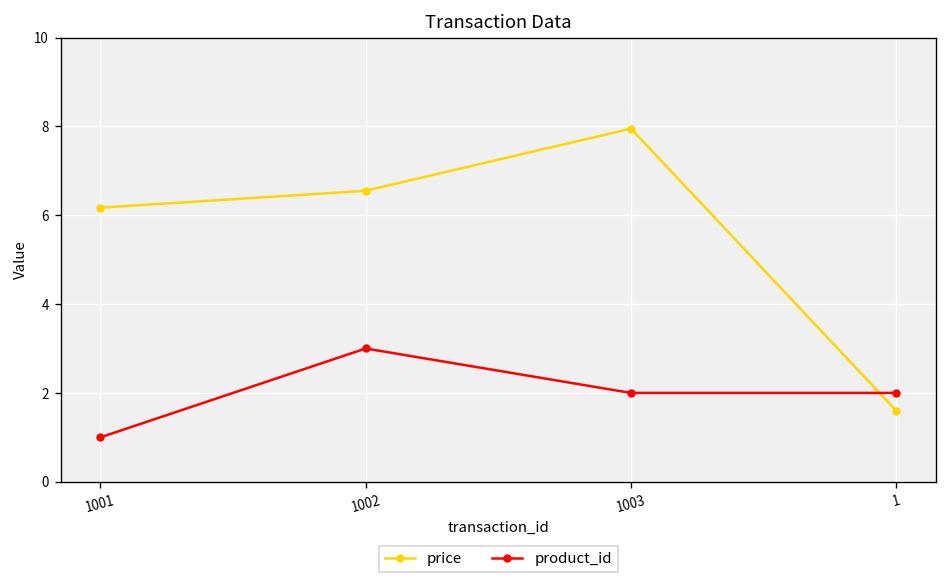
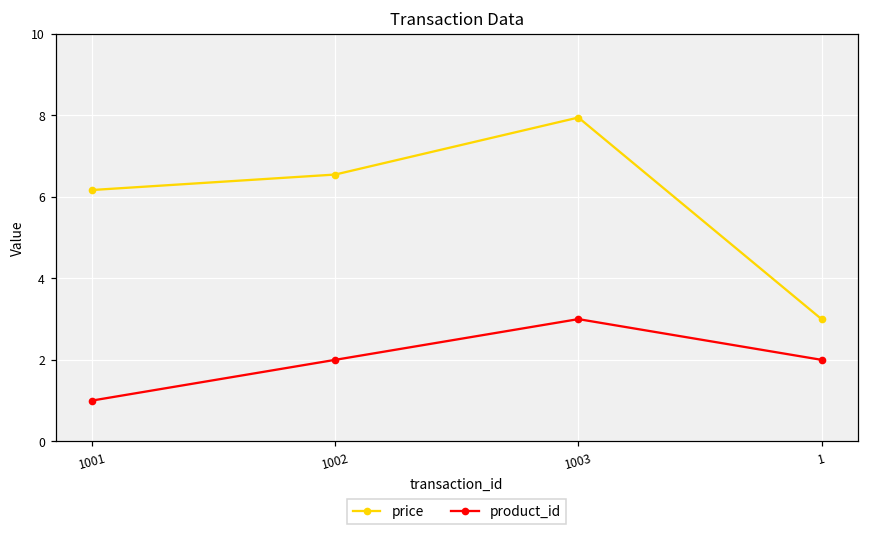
  {
    "price": {
      "1001": 6.2,
      "1002": 6.6,
      "1003": 8.0,
-     "1": 1.6
+     "1": 3.0
    },
    "product_id": {
      "1001": 1,
-     "1002": 3,
-     "1003": 2,
+     "1002": 2,
+     "1003": 3,
      "1": 2
    }
  }
